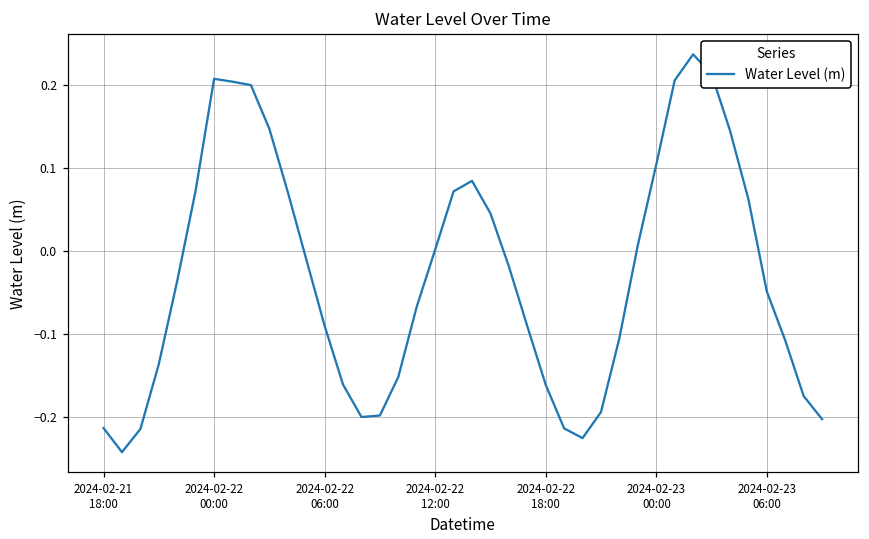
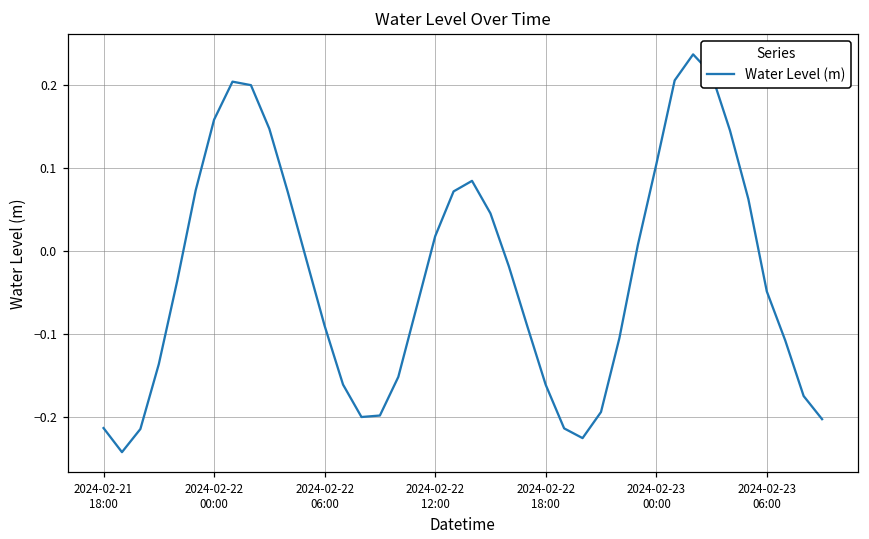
  {
    "2024-02-21 18:00": -0.21,
-   "2024-02-22 00:00": 0.21,
+   "2024-02-22 00:00": 0.16,
    "2024-02-22 06:00": -0.09,
-   "2024-02-22 12:00": 0.00,
+   "2024-02-22 12:00": 0.02,
    "2024-02-22 18:00": -0.16,
    "2024-02-23 00:00": 0.10,
    "2024-02-23 06:00": -0.05
  }
